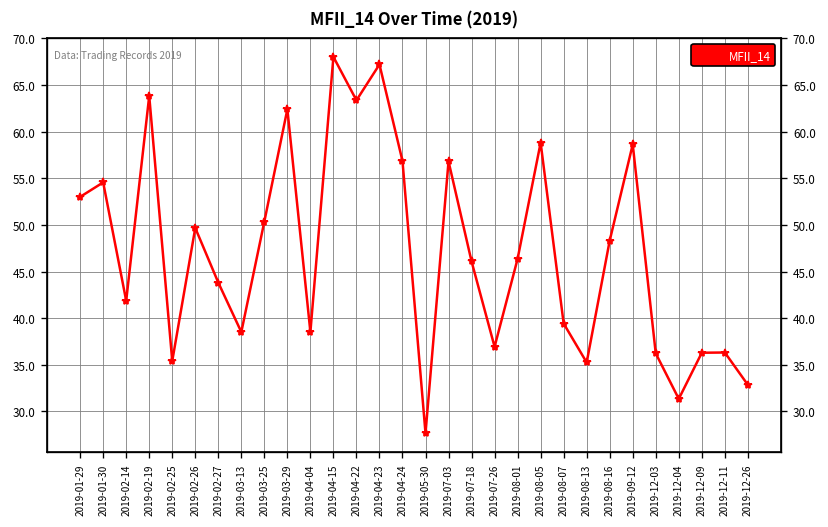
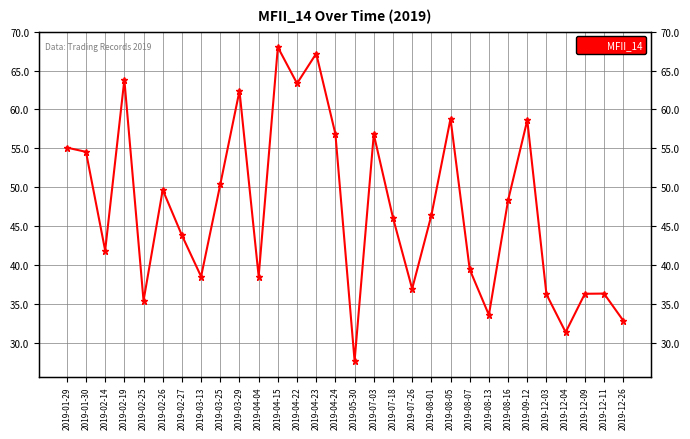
  {
-   "2019-01-29": 53,
+   "2019-01-29": 55,
    "2019-01-30": 55,
    "2019-02-14": 42,
    "2019-02-19": 64,
    "2019-02-25": 35,
    "2019-02-26": 50,
    "2019-02-27": 44,
    "2019-03-13": 39,
    "2019-03-25": 50,
    "2019-03-29": 62,
    "2019-04-04": 39,
    "2019-04-15": 68,
    "2019-04-22": 63,
    "2019-04-23": 67,
    "2019-04-24": 57,
    "2019-05-30": 28,
    "2019-07-03": 57,
    "2019-07-18": 46,
    "2019-07-26": 37,
    "2019-08-01": 46,
    "2019-08-05": 59,
    "2019-08-07": 39,
-   "2019-08-13": 35,
+   "2019-08-13": 34,
    "2019-08-16": 48,
    "2019-09-12": 59,
    "2019-12-03": 36,
    "2019-12-04": 31,
    "2019-12-09": 36,
    "2019-12-11": 36,
    "2019-12-26": 33
  }
